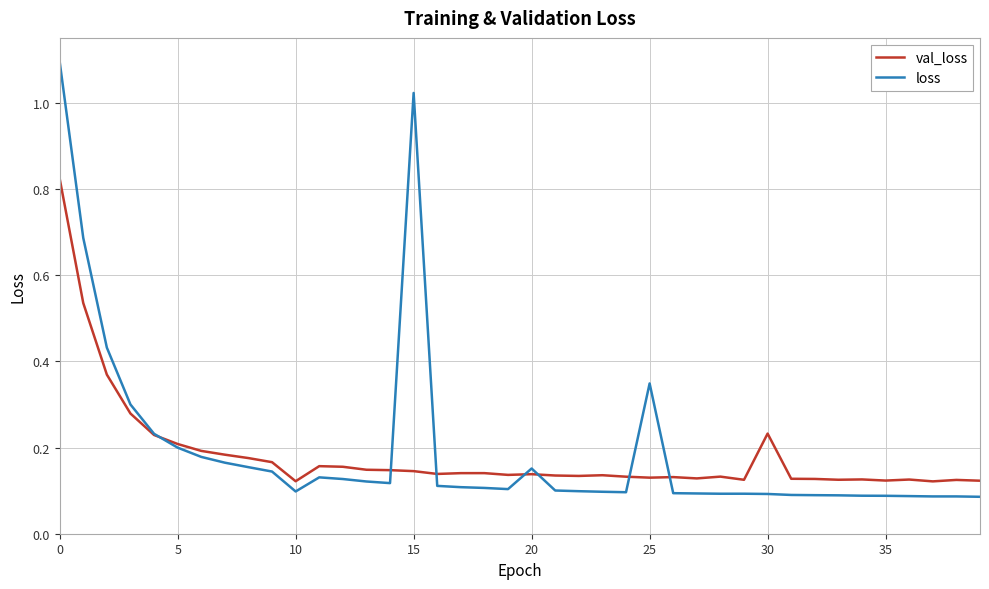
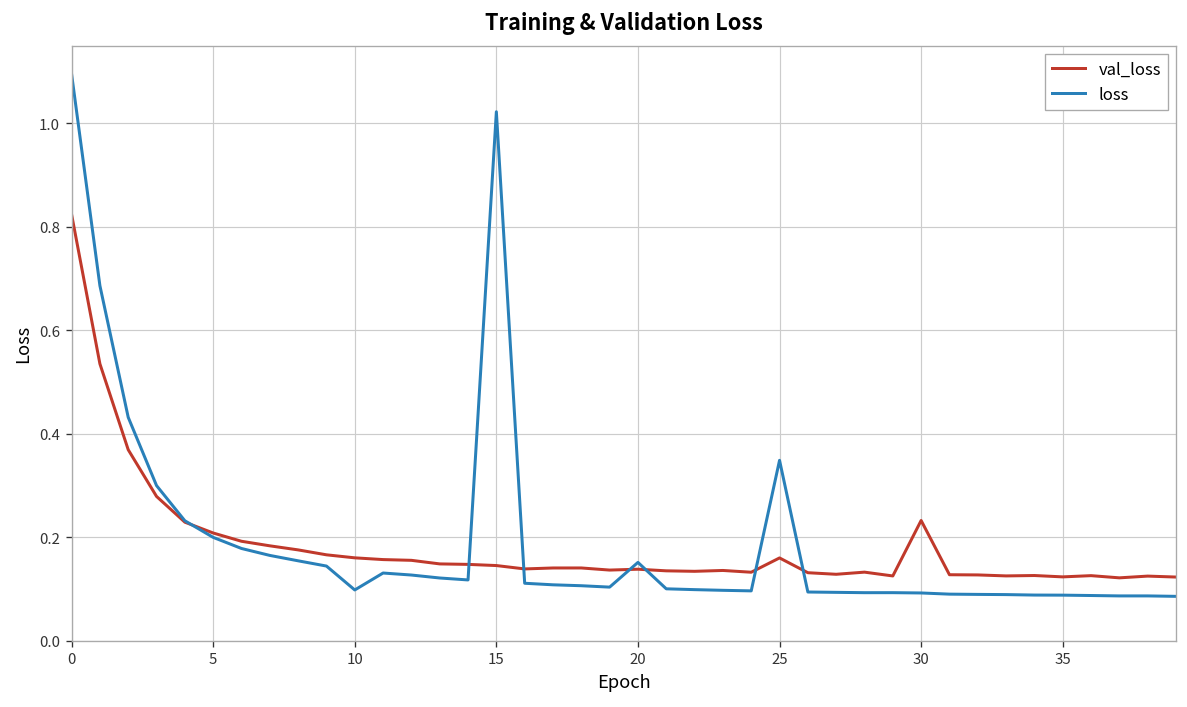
  {
    "val_loss": {
      "0": 0.82,
      "5": 0.21,
-     "10": 0.12,
+     "10": 0.16,
      "15": 0.15,
      "20": 0.14,
-     "25": 0.13,
+     "25": 0.16,
      "30": 0.23,
      "35": 0.12
    },
    "loss": {
      "0": 1.10,
      "5": 0.20,
      "10": 0.10,
      "15": 1.02,
      "20": 0.15,
      "25": 0.35,
      "30": 0.09,
      "35": 0.09
    }
  }
